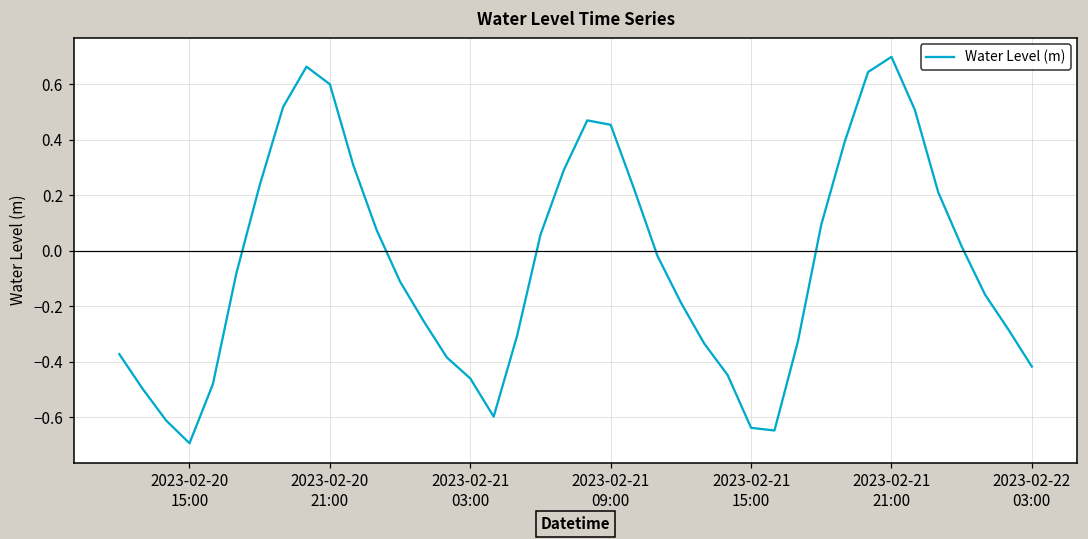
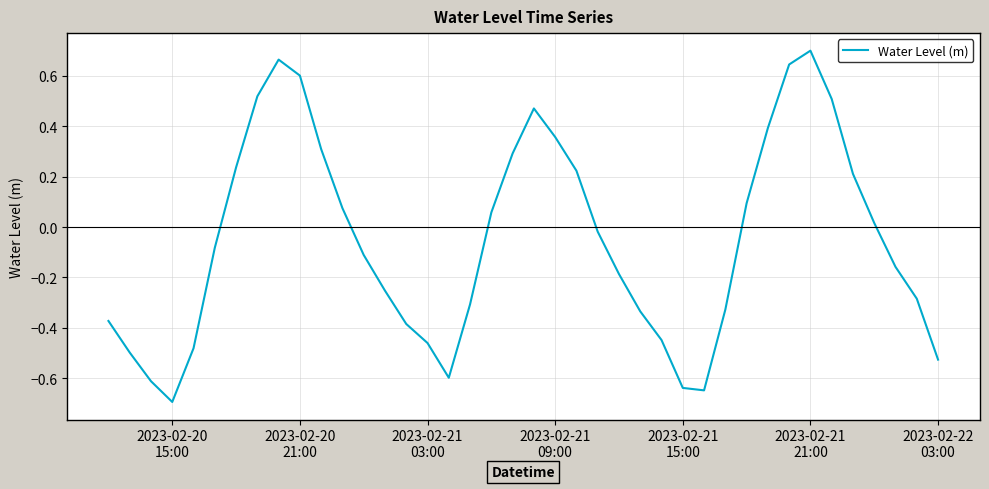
  {
    "2023-02-20 15:00": -0.69,
    "2023-02-20 21:00": 0.60,
    "2023-02-21 03:00": -0.46,
-   "2023-02-21 09:00": 0.45,
+   "2023-02-21 09:00": 0.36,
    "2023-02-21 15:00": -0.64,
    "2023-02-21 21:00": 0.70,
-   "2023-02-22 03:00": -0.42
+   "2023-02-22 03:00": -0.53
  }
